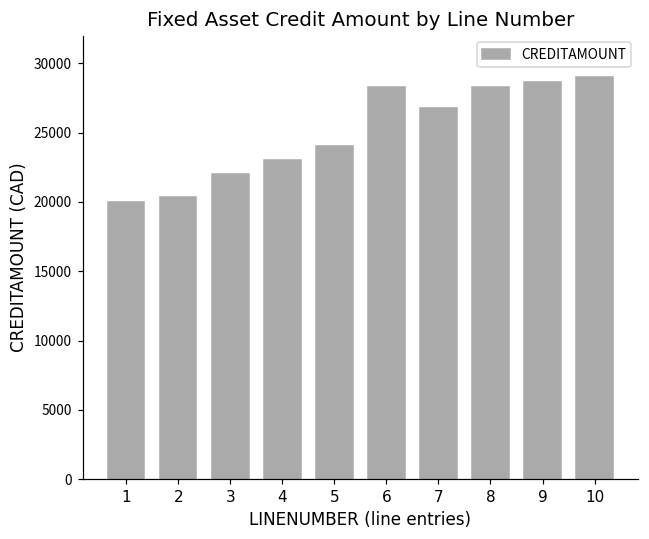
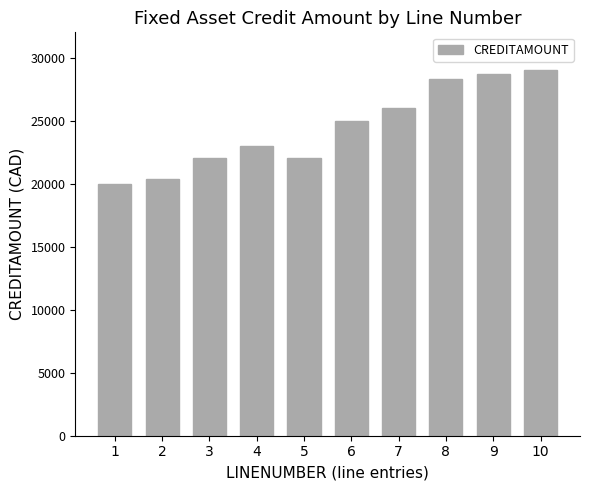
  {
    "1": 20000,
    "2": 20400,
    "3": 22000,
    "4": 23000,
-   "5": 24000,
-   "6": 28300,
-   "7": 26800,
+   "5": 22100,
+   "6": 25000,
+   "7": 26000,
    "8": 28300,
    "9": 28700,
    "10": 29000
  }
